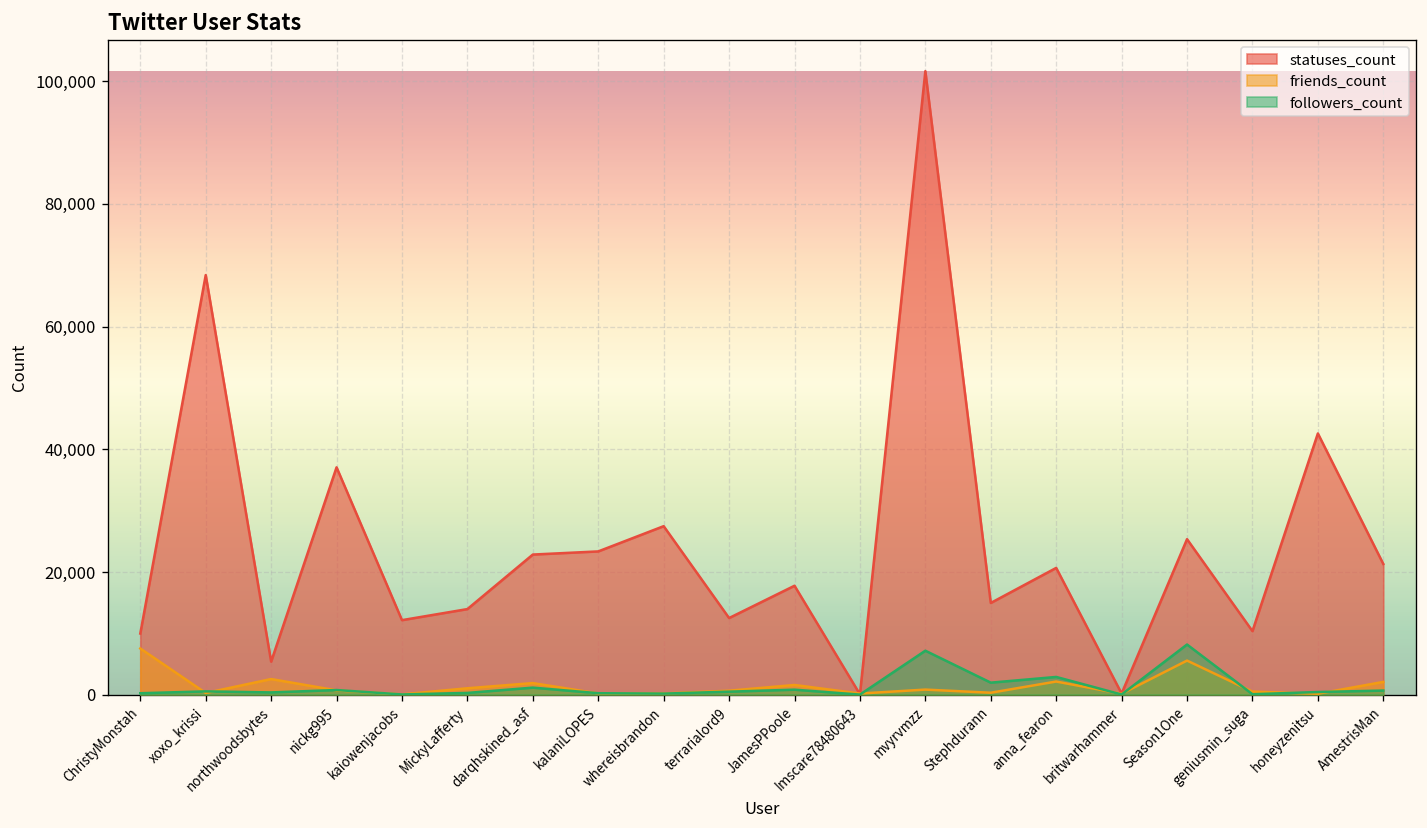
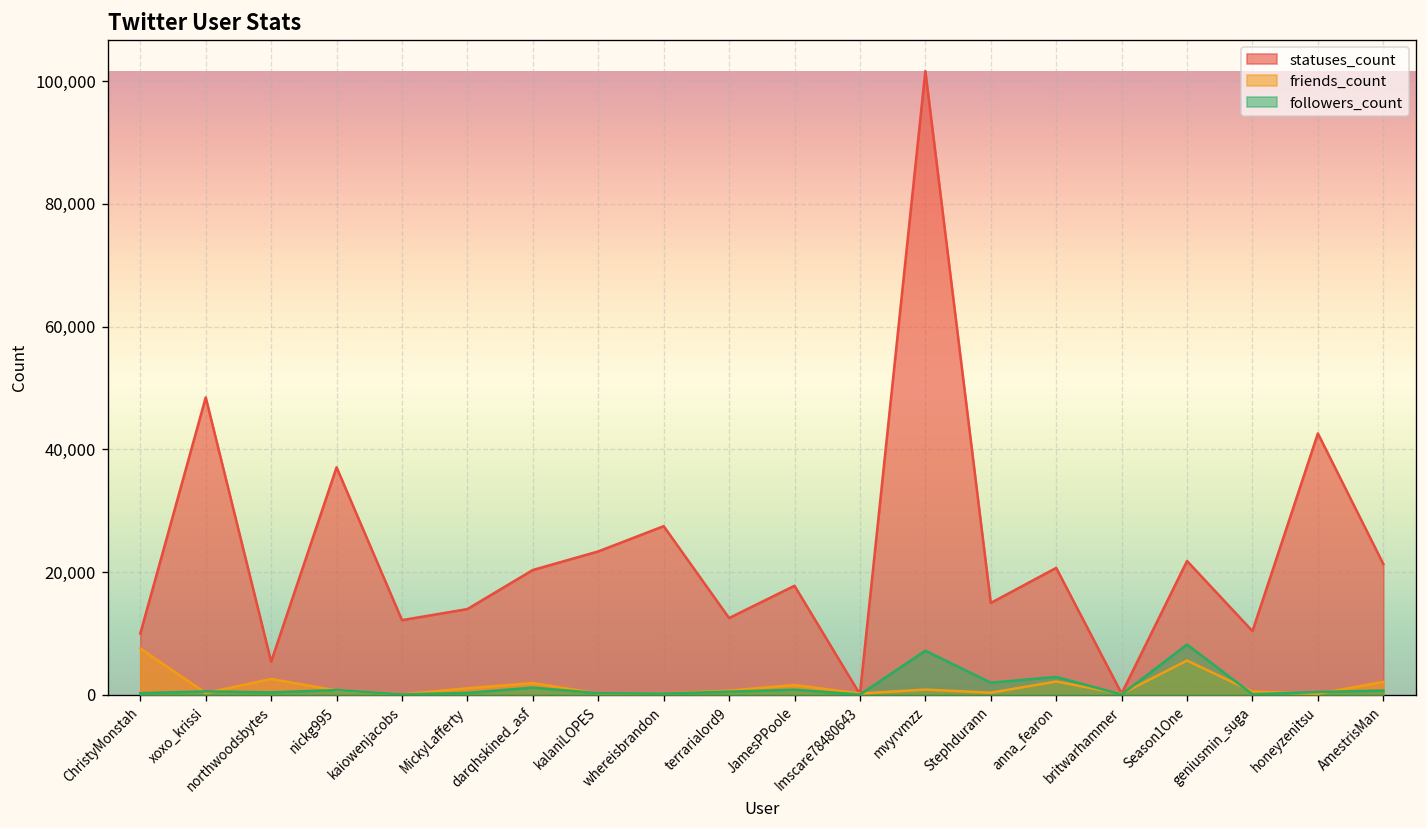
  {
    "statuses_count": {
      "ChristyMonstah": "10,000",
-     "xoxo_krissi": "68,000",
+     "xoxo_krissi": "48,000",
      "northwoodsbytes": "5,000",
      "nickg995": "37,000",
      "kaiowenjacobs": "12,000",
      "MickyLafferty": "14,000",
-     "darqhskined_asf": "23,000",
+     "darqhskined_asf": "20,000",
      "kalaniLOPES": "23,000",
      "whereisbrandon": "27,000",
      "terrarialord9": "12,000",
      "JamesPPoole": "18,000",
      "mvyrvmzz": "102,000",
      "Stephdurann": "15,000",
      "anna_fearon": "21,000",
-     "Season1One": "25,000",
+     "Season1One": "22,000",
      "geniusmin_suga": "10,000",
      "honeyzenitsu": "43,000",
      "AmestrisMan": "21,000"
    },
    "friends_count": {
      "ChristyMonstah": "8,000",
      "northwoodsbytes": "3,000",
      "MickyLafferty": "1,000",
      "darqhskined_asf": "2,000",
      "JamesPPoole": "2,000",
      "mvyrvmzz": "1,000",
      "Stephdurann": "0",
      "anna_fearon": "2,000",
      "Season1One": "6,000",
      "AmestrisMan": "2,000"
    },
    "followers_count": {
      "ChristyMonstah": "0",
      "northwoodsbytes": "0",
      "MickyLafferty": "0",
      "darqhskined_asf": "1,000",
      "JamesPPoole": "1,000",
      "mvyrvmzz": "7,000",
      "Stephdurann": "2,000",
      "anna_fearon": "3,000",
      "Season1One": "8,000",
      "AmestrisMan": "1,000"
    }
  }
